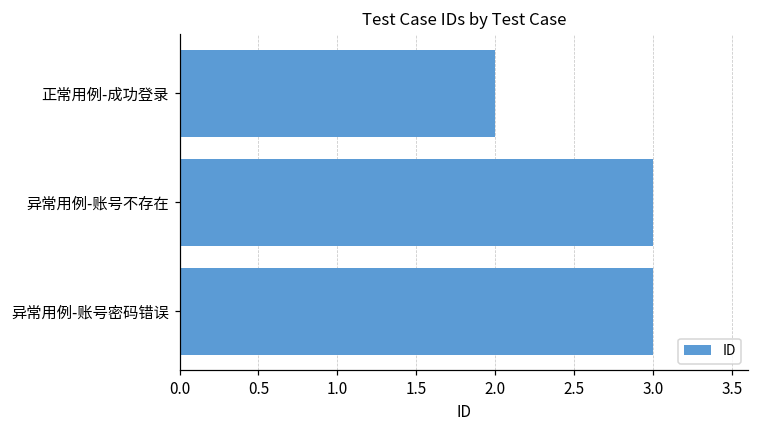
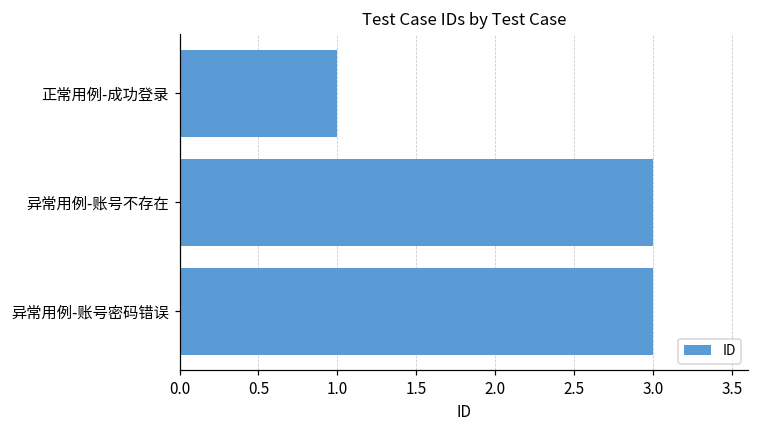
  {
-   "正常用例-成功登录": 2,
+   "正常用例-成功登录": 1,
    "异常用例-账号不存在": 3,
    "异常用例-账号密码错误": 3
  }
